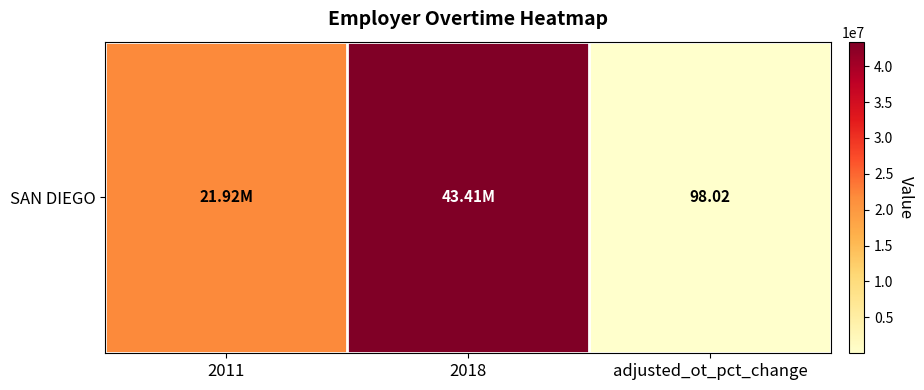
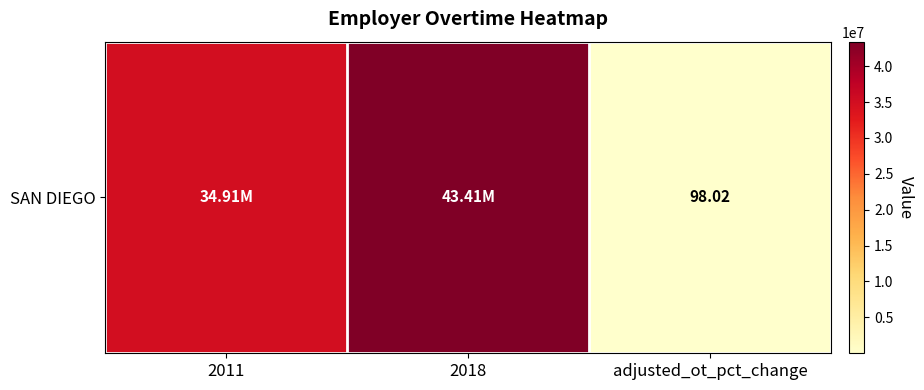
  {
    "SAN DIEGO": {
-     "2011": "21.92M",
+     "2011": "34.91M",
      "2018": "43.41M",
      "adjusted_ot_pct_change": "98.02"
    }
  }
